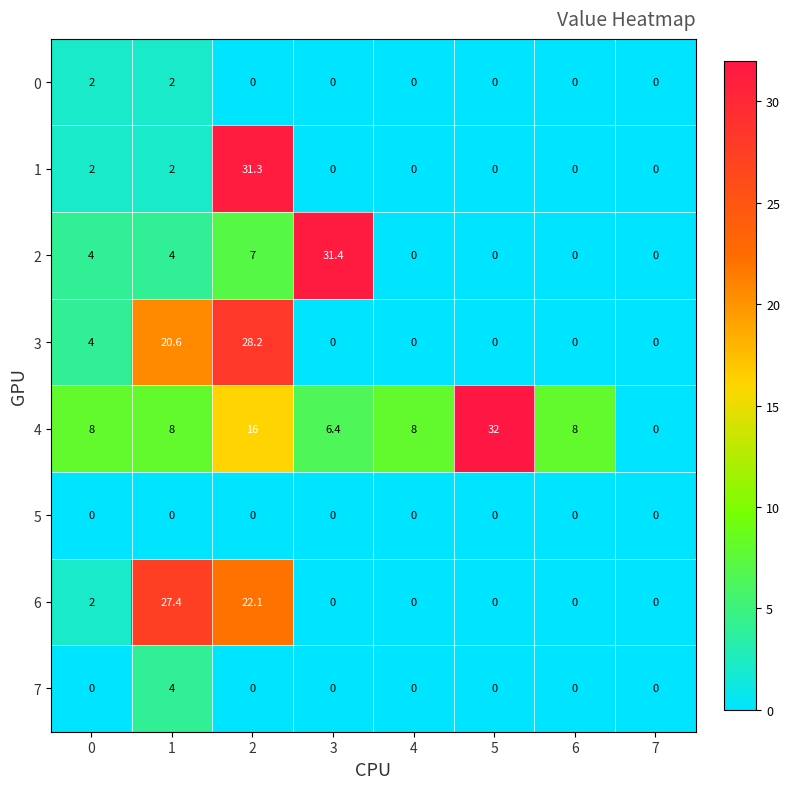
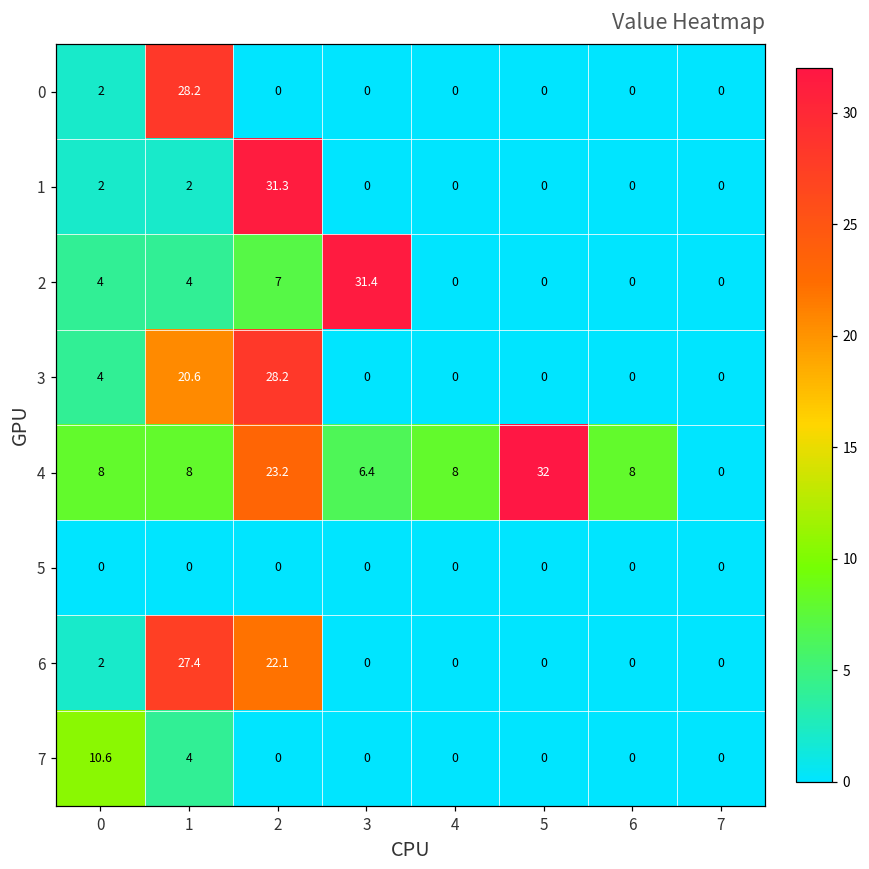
  {
    "0": {
      "0": 2,
-     "1": 2,
+     "1": 28.2,
      "2": 0,
      "3": 0,
      "4": 0,
      "5": 0,
      "6": 0,
      "7": 0
    },
    "1": {
      "0": 2,
      "1": 2,
      "2": 31.3,
      "3": 0,
      "4": 0,
      "5": 0,
      "6": 0,
      "7": 0
    },
    "2": {
      "0": 4,
      "1": 4,
      "2": 7,
      "3": 31.4,
      "4": 0,
      "5": 0,
      "6": 0,
      "7": 0
    },
    "3": {
      "0": 4,
      "1": 20.6,
      "2": 28.2,
      "3": 0,
      "4": 0,
      "5": 0,
      "6": 0,
      "7": 0
    },
    "4": {
      "0": 8,
      "1": 8,
-     "2": 16,
+     "2": 23.2,
      "3": 6.4,
      "4": 8,
      "5": 32,
      "6": 8,
      "7": 0
    },
    "5": {
      "0": 0,
      "1": 0,
      "2": 0,
      "3": 0,
      "4": 0,
      "5": 0,
      "6": 0,
      "7": 0
    },
    "6": {
      "0": 2,
      "1": 27.4,
      "2": 22.1,
      "3": 0,
      "4": 0,
      "5": 0,
      "6": 0,
      "7": 0
    },
    "7": {
-     "0": 0,
+     "0": 10.6,
      "1": 4,
      "2": 0,
      "3": 0,
      "4": 0,
      "5": 0,
      "6": 0,
      "7": 0
    }
  }
